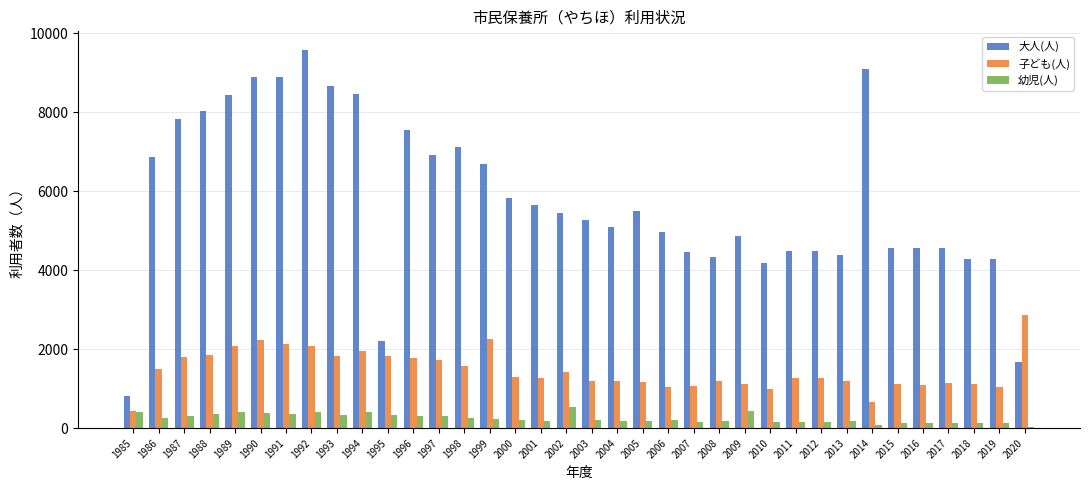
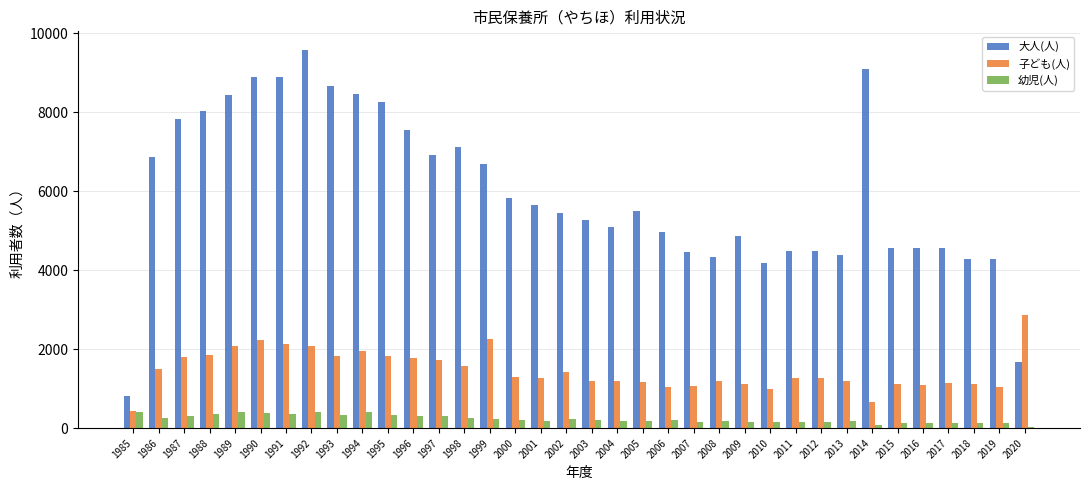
  {
    "大人(人)": {
      "1985": 800,
      "1986": 6900,
      "1987": 7800,
      "1988": 8000,
      "1989": 8400,
      "1990": 8900,
      "1991": 8900,
      "1992": 9600,
      "1993": 8700,
      "1994": 8500,
-     "1995": 2200,
+     "1995": 8200,
      "1996": 7600,
      "1997": 6900,
      "1998": 7100,
      "1999": 6700,
      "2000": 5800,
      "2001": 5600,
      "2002": 5500,
      "2003": 5300,
      "2004": 5100,
      "2005": 5500,
      "2006": 5000,
      "2007": 4500,
      "2008": 4300,
      "2009": 4900,
      "2010": 4200,
      "2011": 4500,
      "2012": 4500,
      "2013": 4400,
      "2014": 9100,
      "2015": 4600,
      "2016": 4600,
      "2017": 4600,
      "2018": 4300,
      "2019": 4300,
      "2020": 1700
    },
    "子ども(人)": {
      "1985": 400,
      "1986": 1500,
      "1987": 1800,
      "1988": 1900,
      "1989": 2100,
      "1990": 2200,
      "1991": 2100,
      "1992": 2100,
      "1993": 1800,
      "1994": 1900,
      "1995": 1800,
      "1996": 1800,
      "1997": 1700,
      "1998": 1600,
      "1999": 2200,
      "2000": 1300,
      "2001": 1300,
      "2002": 1400,
      "2003": 1200,
      "2004": 1200,
      "2005": 1200,
      "2006": 1100,
      "2007": 1100,
      "2008": 1200,
      "2009": 1100,
      "2010": 1000,
      "2011": 1300,
      "2012": 1300,
      "2013": 1200,
      "2014": 700,
      "2015": 1100,
      "2016": 1100,
      "2017": 1100,
      "2018": 1100,
      "2019": 1100,
      "2020": 2900
    },
    "幼児(人)": {
      "1985": 400,
      "1986": 300,
      "1987": 300,
      "1988": 300,
      "1989": 400,
      "1990": 400,
      "1991": 400,
      "1992": 400,
      "1993": 300,
      "1994": 400,
      "1995": 300,
      "1996": 300,
      "1997": 300,
      "1998": 300,
      "1999": 200,
      "2000": 200,
      "2001": 200,
-     "2002": 500,
+     "2002": 200,
      "2003": 200,
      "2004": 200,
      "2005": 200,
      "2006": 200,
      "2007": 200,
      "2008": 200,
-     "2009": 400,
+     "2009": 200,
      "2010": 200,
      "2011": 200,
      "2012": 200,
      "2013": 200,
      "2014": 100,
      "2015": 100,
      "2016": 100,
      "2017": 100,
      "2018": 100,
      "2019": 100
    }
  }
